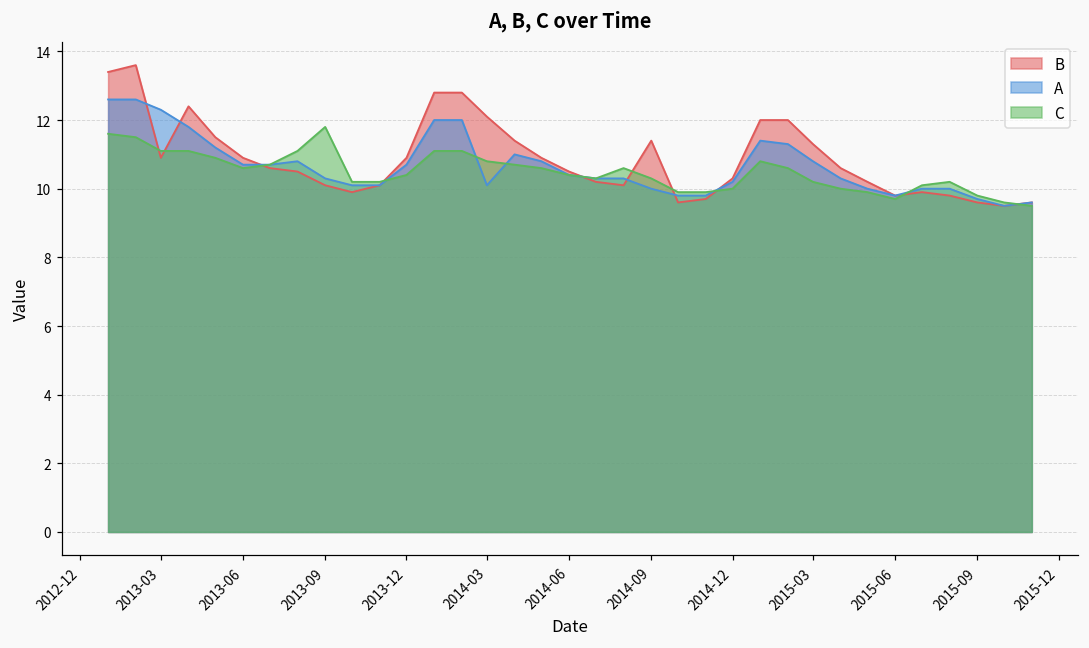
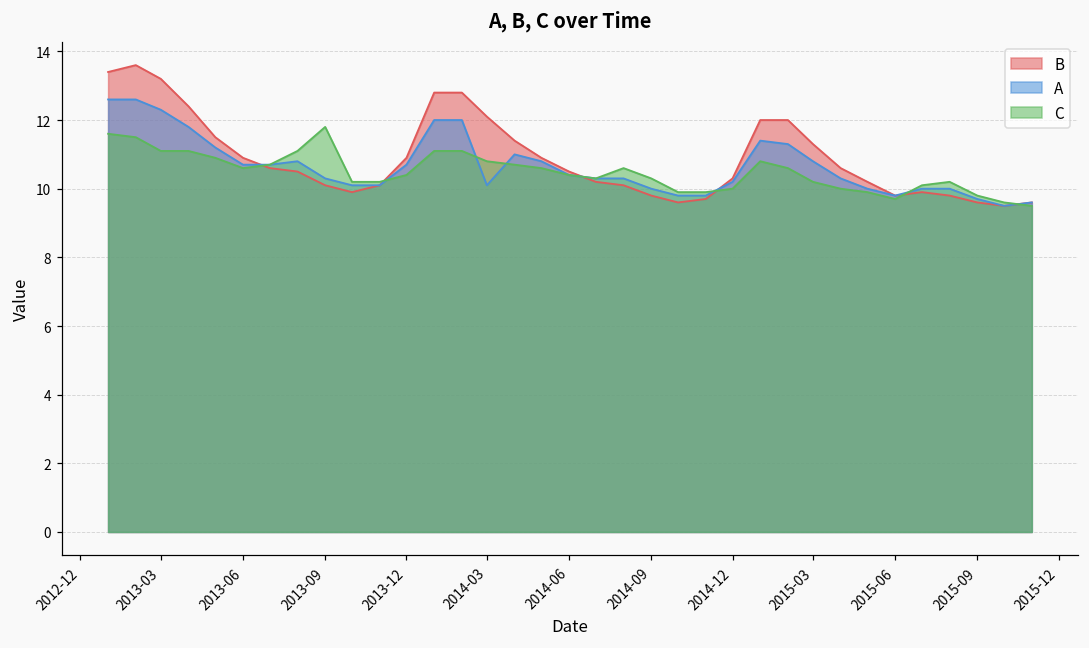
  {
    "B": {
-     "2013-03": 10.9,
+     "2013-03": 13.2,
      "2013-06": 10.9,
      "2013-09": 10.1,
      "2013-12": 10.9,
      "2014-03": 12.1,
      "2014-06": 10.5,
-     "2014-09": 11.4,
+     "2014-09": 9.8,
      "2014-12": 10.3,
      "2015-03": 11.3,
      "2015-09": 9.6
    },
    "A": {
      "2013-03": 12.3,
      "2013-06": 10.7,
      "2013-09": 10.3,
      "2013-12": 10.7,
      "2014-03": 10.1,
      "2014-09": 10.0,
      "2014-12": 10.2,
      "2015-03": 10.8,
      "2015-09": 9.7
    },
    "C": {
      "2013-03": 11.1,
      "2013-06": 10.6,
      "2013-09": 11.8,
      "2013-12": 10.4,
      "2014-03": 10.8,
      "2014-09": 10.3,
      "2014-12": 10.0,
      "2015-03": 10.2,
      "2015-06": 9.7,
      "2015-09": 9.8
    }
  }
